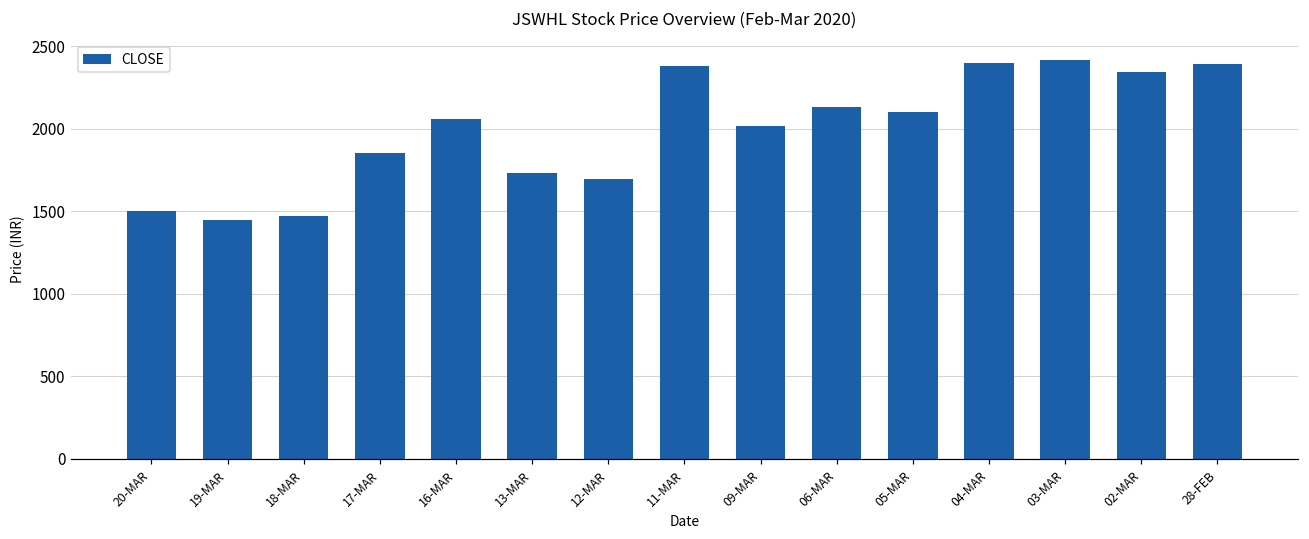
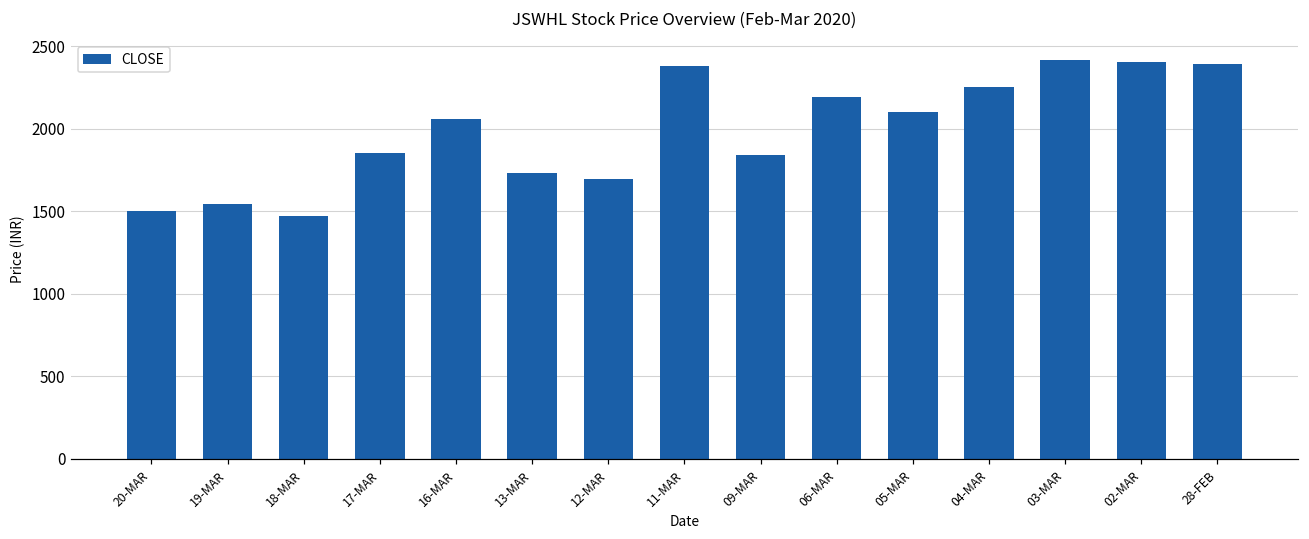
  {
    "20-MAR": 1500,
-   "19-MAR": 1450,
+   "19-MAR": 1540,
    "18-MAR": 1470,
    "17-MAR": 1860,
    "16-MAR": 2060,
    "13-MAR": 1730,
    "12-MAR": 1700,
    "11-MAR": 2380,
-   "09-MAR": 2020,
-   "06-MAR": 2130,
+   "09-MAR": 1840,
+   "06-MAR": 2190,
    "05-MAR": 2100,
-   "04-MAR": 2400,
+   "04-MAR": 2260,
    "03-MAR": 2420,
-   "02-MAR": 2340,
+   "02-MAR": 2400,
    "28-FEB": 2390
  }
